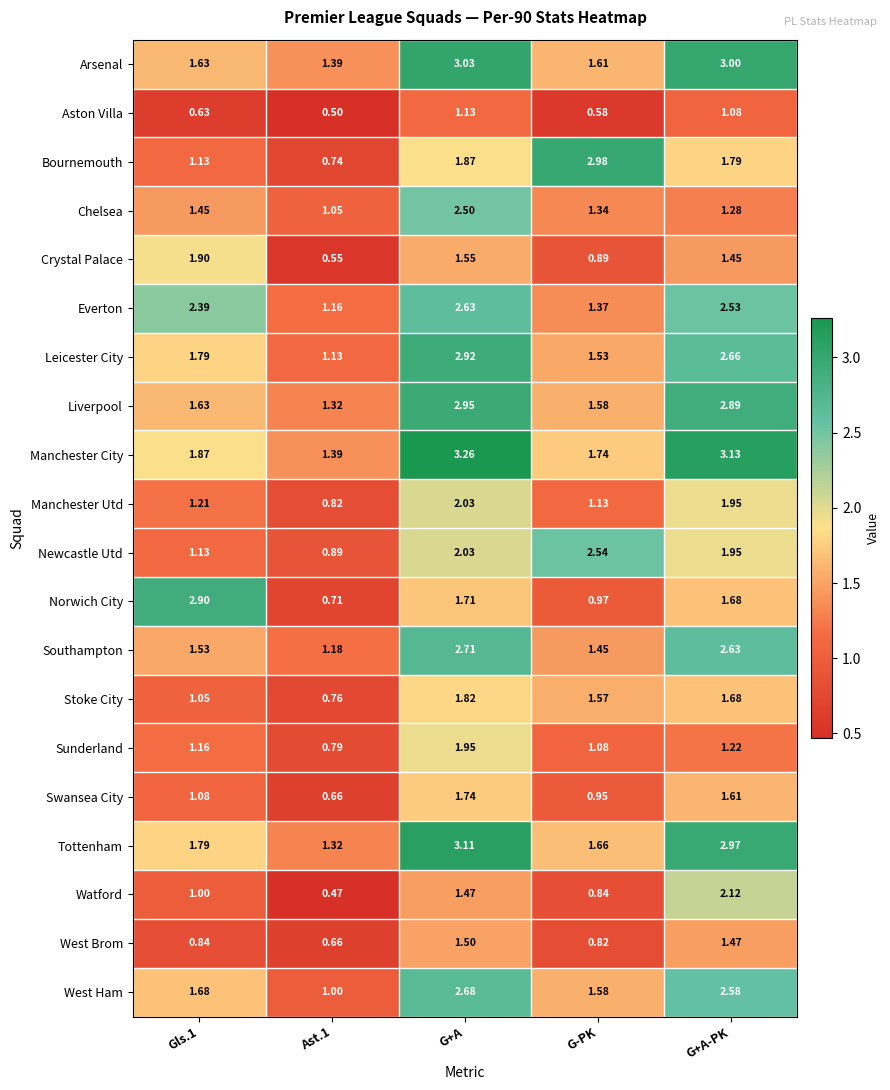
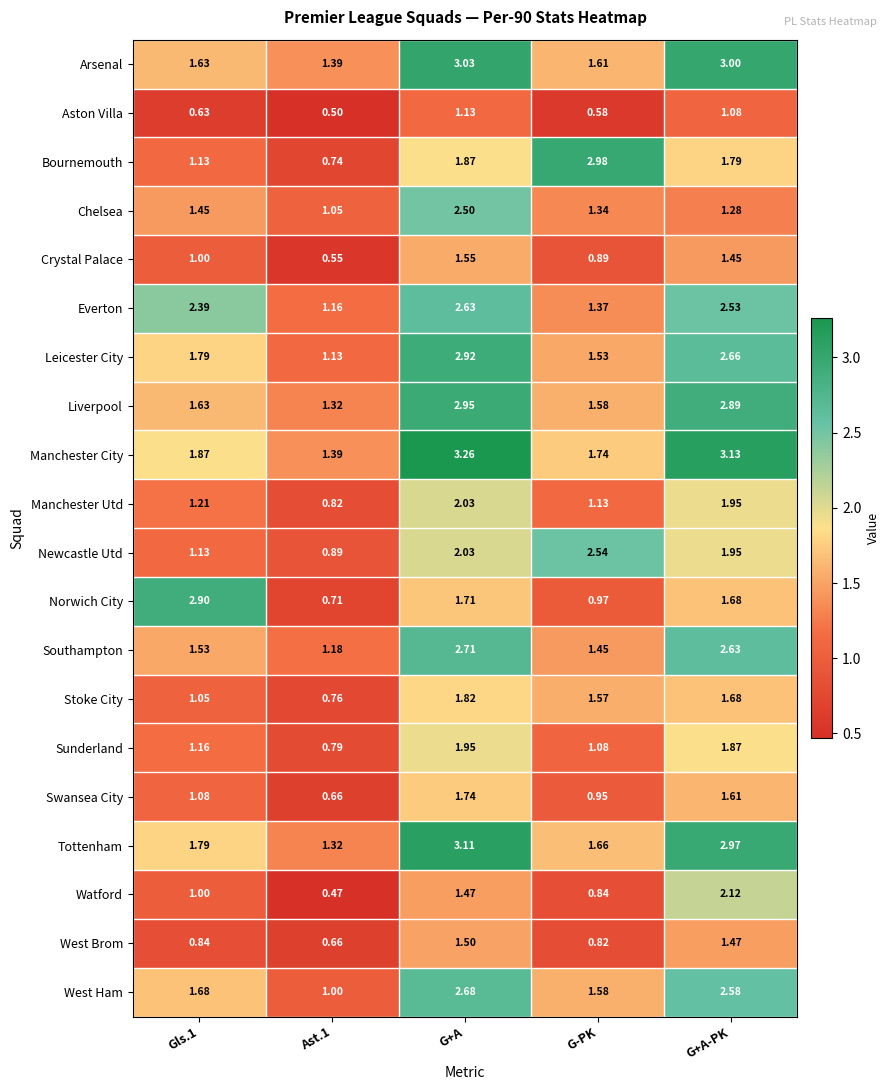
  {
    "Arsenal": {
      "Gls.1": 1.63,
      "Ast.1": 1.39,
      "G+A": 3.03,
      "G-PK": 1.61,
      "G+A-PK": 3.00
    },
    "Aston Villa": {
      "Gls.1": 0.63,
      "Ast.1": 0.50,
      "G+A": 1.13,
      "G-PK": 0.58,
      "G+A-PK": 1.08
    },
    "Bournemouth": {
      "Gls.1": 1.13,
      "Ast.1": 0.74,
      "G+A": 1.87,
      "G-PK": 2.98,
      "G+A-PK": 1.79
    },
    "Chelsea": {
      "Gls.1": 1.45,
      "Ast.1": 1.05,
      "G+A": 2.50,
      "G-PK": 1.34,
      "G+A-PK": 1.28
    },
    "Crystal Palace": {
-     "Gls.1": 1.90,
+     "Gls.1": 1.00,
      "Ast.1": 0.55,
      "G+A": 1.55,
      "G-PK": 0.89,
      "G+A-PK": 1.45
    },
    "Everton": {
      "Gls.1": 2.39,
      "Ast.1": 1.16,
      "G+A": 2.63,
      "G-PK": 1.37,
      "G+A-PK": 2.53
    },
    "Leicester City": {
      "Gls.1": 1.79,
      "Ast.1": 1.13,
      "G+A": 2.92,
      "G-PK": 1.53,
      "G+A-PK": 2.66
    },
    "Liverpool": {
      "Gls.1": 1.63,
      "Ast.1": 1.32,
      "G+A": 2.95,
      "G-PK": 1.58,
      "G+A-PK": 2.89
    },
    "Manchester City": {
      "Gls.1": 1.87,
      "Ast.1": 1.39,
      "G+A": 3.26,
      "G-PK": 1.74,
      "G+A-PK": 3.13
    },
    "Manchester Utd": {
      "Gls.1": 1.21,
      "Ast.1": 0.82,
      "G+A": 2.03,
      "G-PK": 1.13,
      "G+A-PK": 1.95
    },
    "Newcastle Utd": {
      "Gls.1": 1.13,
      "Ast.1": 0.89,
      "G+A": 2.03,
      "G-PK": 2.54,
      "G+A-PK": 1.95
    },
    "Norwich City": {
      "Gls.1": 2.90,
      "Ast.1": 0.71,
      "G+A": 1.71,
      "G-PK": 0.97,
      "G+A-PK": 1.68
    },
    "Southampton": {
      "Gls.1": 1.53,
      "Ast.1": 1.18,
      "G+A": 2.71,
      "G-PK": 1.45,
      "G+A-PK": 2.63
    },
    "Stoke City": {
      "Gls.1": 1.05,
      "Ast.1": 0.76,
      "G+A": 1.82,
      "G-PK": 1.57,
      "G+A-PK": 1.68
    },
    "Sunderland": {
      "Gls.1": 1.16,
      "Ast.1": 0.79,
      "G+A": 1.95,
      "G-PK": 1.08,
-     "G+A-PK": 1.22
+     "G+A-PK": 1.87
    },
    "Swansea City": {
      "Gls.1": 1.08,
      "Ast.1": 0.66,
      "G+A": 1.74,
      "G-PK": 0.95,
      "G+A-PK": 1.61
    },
    "Tottenham": {
      "Gls.1": 1.79,
      "Ast.1": 1.32,
      "G+A": 3.11,
      "G-PK": 1.66,
      "G+A-PK": 2.97
    },
    "Watford": {
      "Gls.1": 1.00,
      "Ast.1": 0.47,
      "G+A": 1.47,
      "G-PK": 0.84,
      "G+A-PK": 2.12
    },
    "West Brom": {
      "Gls.1": 0.84,
      "Ast.1": 0.66,
      "G+A": 1.50,
      "G-PK": 0.82,
      "G+A-PK": 1.47
    },
    "West Ham": {
      "Gls.1": 1.68,
      "Ast.1": 1.00,
      "G+A": 2.68,
      "G-PK": 1.58,
      "G+A-PK": 2.58
    }
  }
